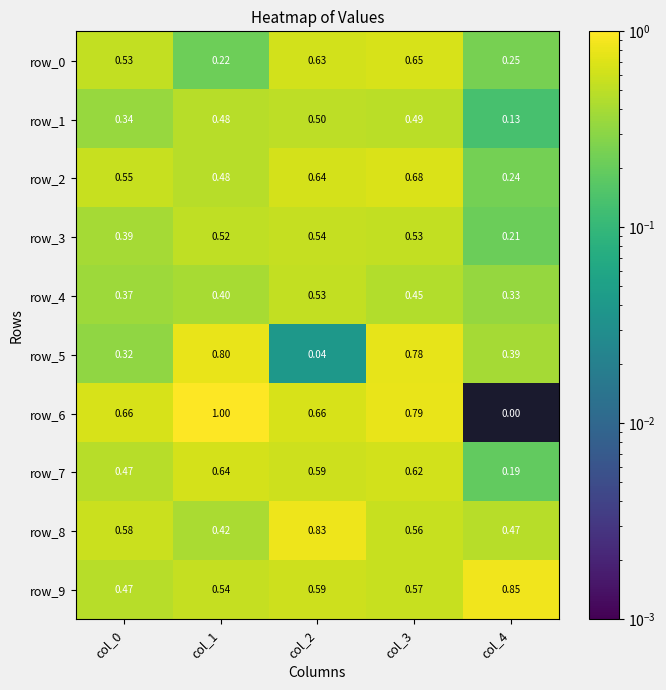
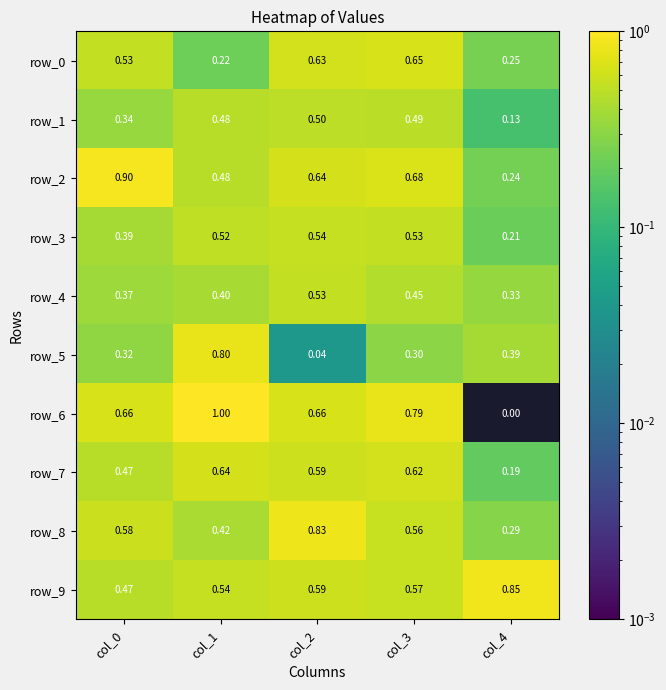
  {
    "row_0": {
      "col_0": 0.53,
      "col_1": 0.22,
      "col_2": 0.63,
      "col_3": 0.65,
      "col_4": 0.25
    },
    "row_1": {
      "col_0": 0.34,
      "col_1": 0.48,
      "col_2": 0.50,
      "col_3": 0.49,
      "col_4": 0.13
    },
    "row_2": {
-     "col_0": 0.55,
+     "col_0": 0.90,
      "col_1": 0.48,
      "col_2": 0.64,
      "col_3": 0.68,
      "col_4": 0.24
    },
    "row_3": {
      "col_0": 0.39,
      "col_1": 0.52,
      "col_2": 0.54,
      "col_3": 0.53,
      "col_4": 0.21
    },
    "row_4": {
      "col_0": 0.37,
      "col_1": 0.40,
      "col_2": 0.53,
      "col_3": 0.45,
      "col_4": 0.33
    },
    "row_5": {
      "col_0": 0.32,
      "col_1": 0.80,
      "col_2": 0.04,
-     "col_3": 0.78,
+     "col_3": 0.30,
      "col_4": 0.39
    },
    "row_6": {
      "col_0": 0.66,
      "col_1": 1.00,
      "col_2": 0.66,
      "col_3": 0.79,
      "col_4": 0.00
    },
    "row_7": {
      "col_0": 0.47,
      "col_1": 0.64,
      "col_2": 0.59,
      "col_3": 0.62,
      "col_4": 0.19
    },
    "row_8": {
      "col_0": 0.58,
      "col_1": 0.42,
      "col_2": 0.83,
      "col_3": 0.56,
-     "col_4": 0.47
+     "col_4": 0.29
    },
    "row_9": {
      "col_0": 0.47,
      "col_1": 0.54,
      "col_2": 0.59,
      "col_3": 0.57,
      "col_4": 0.85
    }
  }
